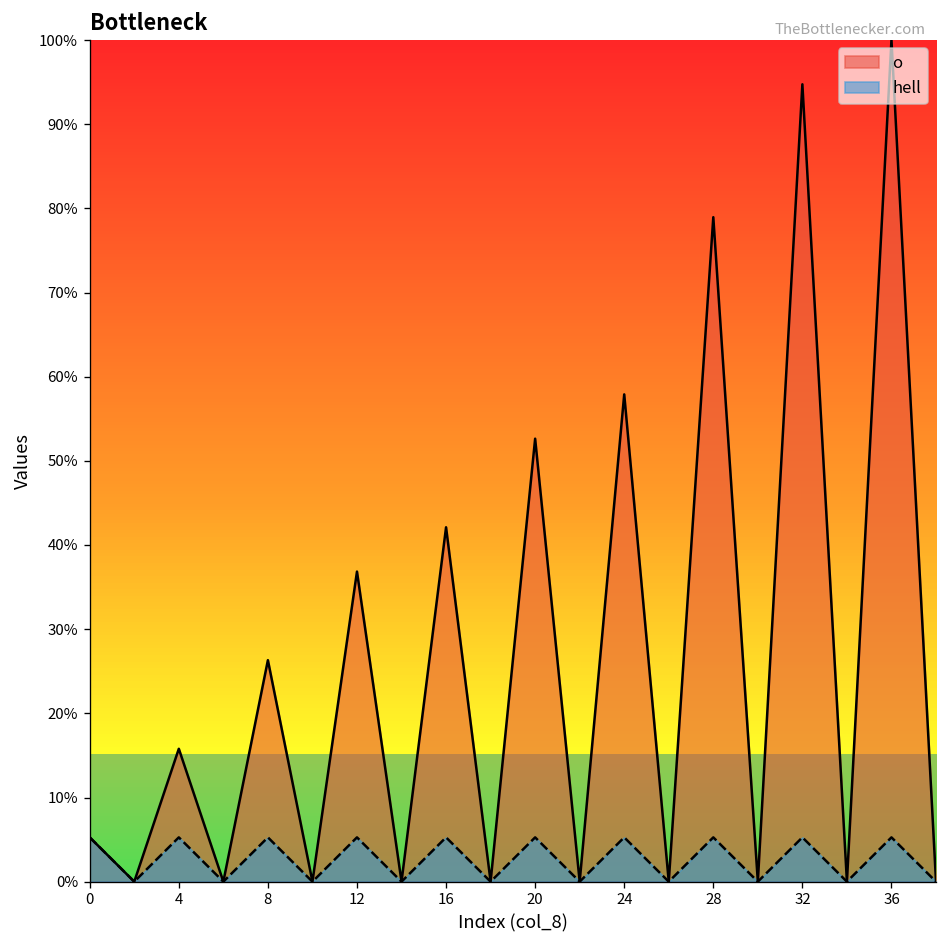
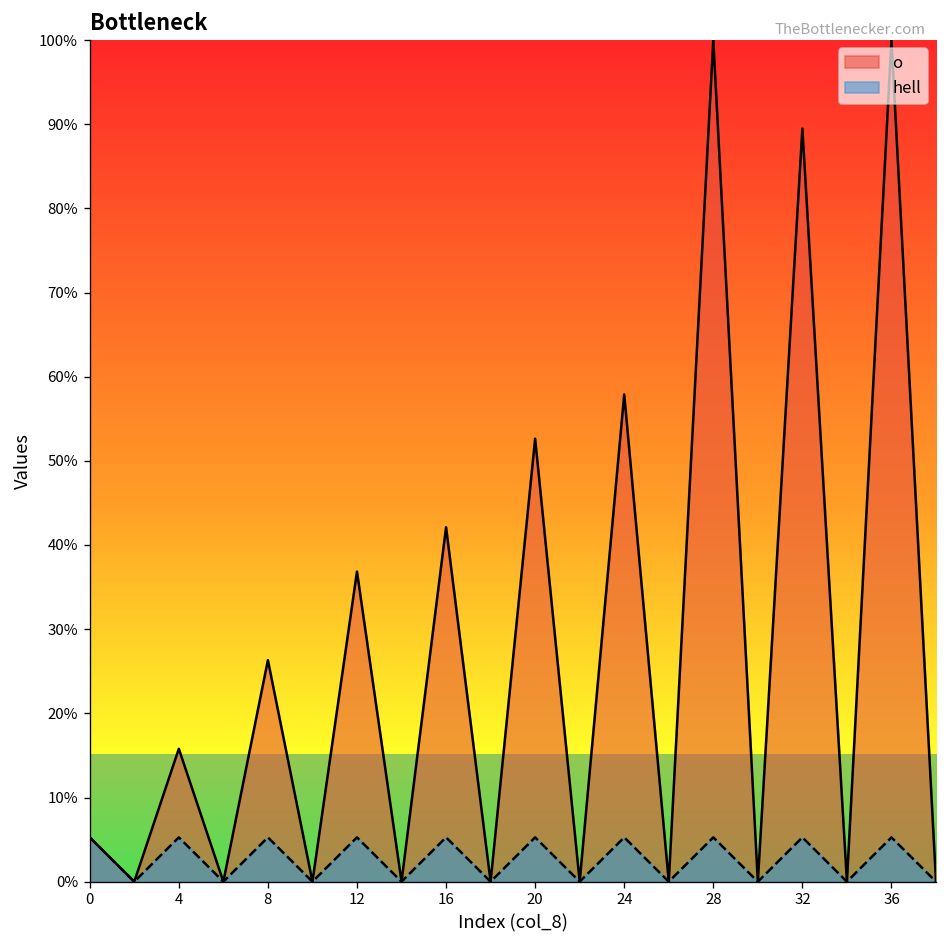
  {
    "o": {
      "4": "16%",
      "8": "26%",
      "12": "37%",
      "16": "42%",
      "20": "53%",
      "24": "58%",
-     "28": "79%",
-     "32": "95%",
+     "28": "100%",
+     "32": "89%",
      "36": "100%"
    },
    "hell": {
      "4": "5%",
      "8": "5%",
      "12": "5%",
      "16": "5%",
      "20": "5%",
      "24": "5%",
      "28": "5%",
      "32": "5%",
      "36": "5%"
    }
  }
